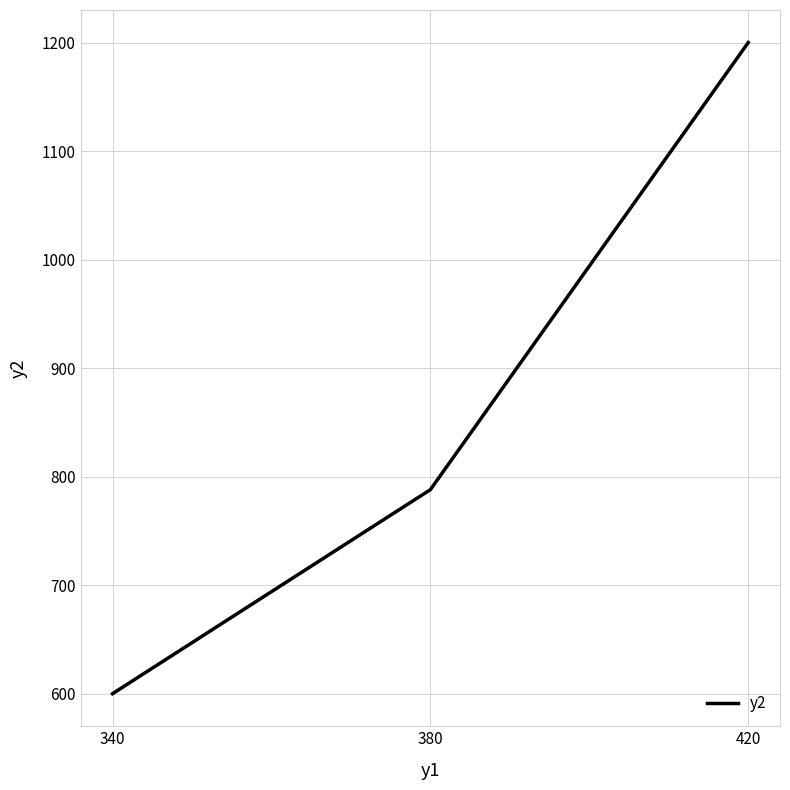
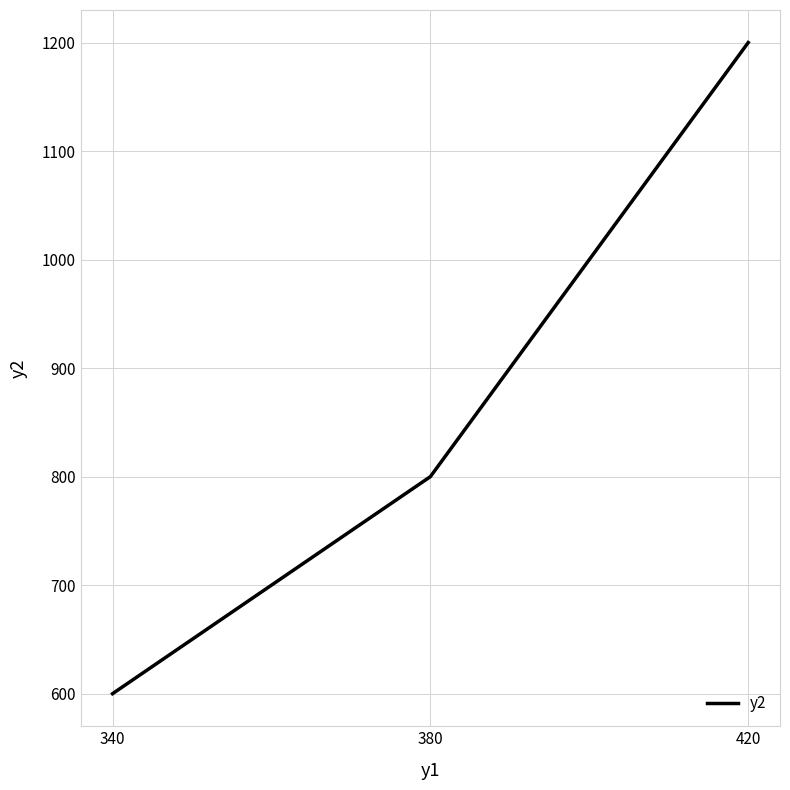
  {
    "340": 600,
-   "380": 788,
+   "380": 800,
    "420": 1200
  }
